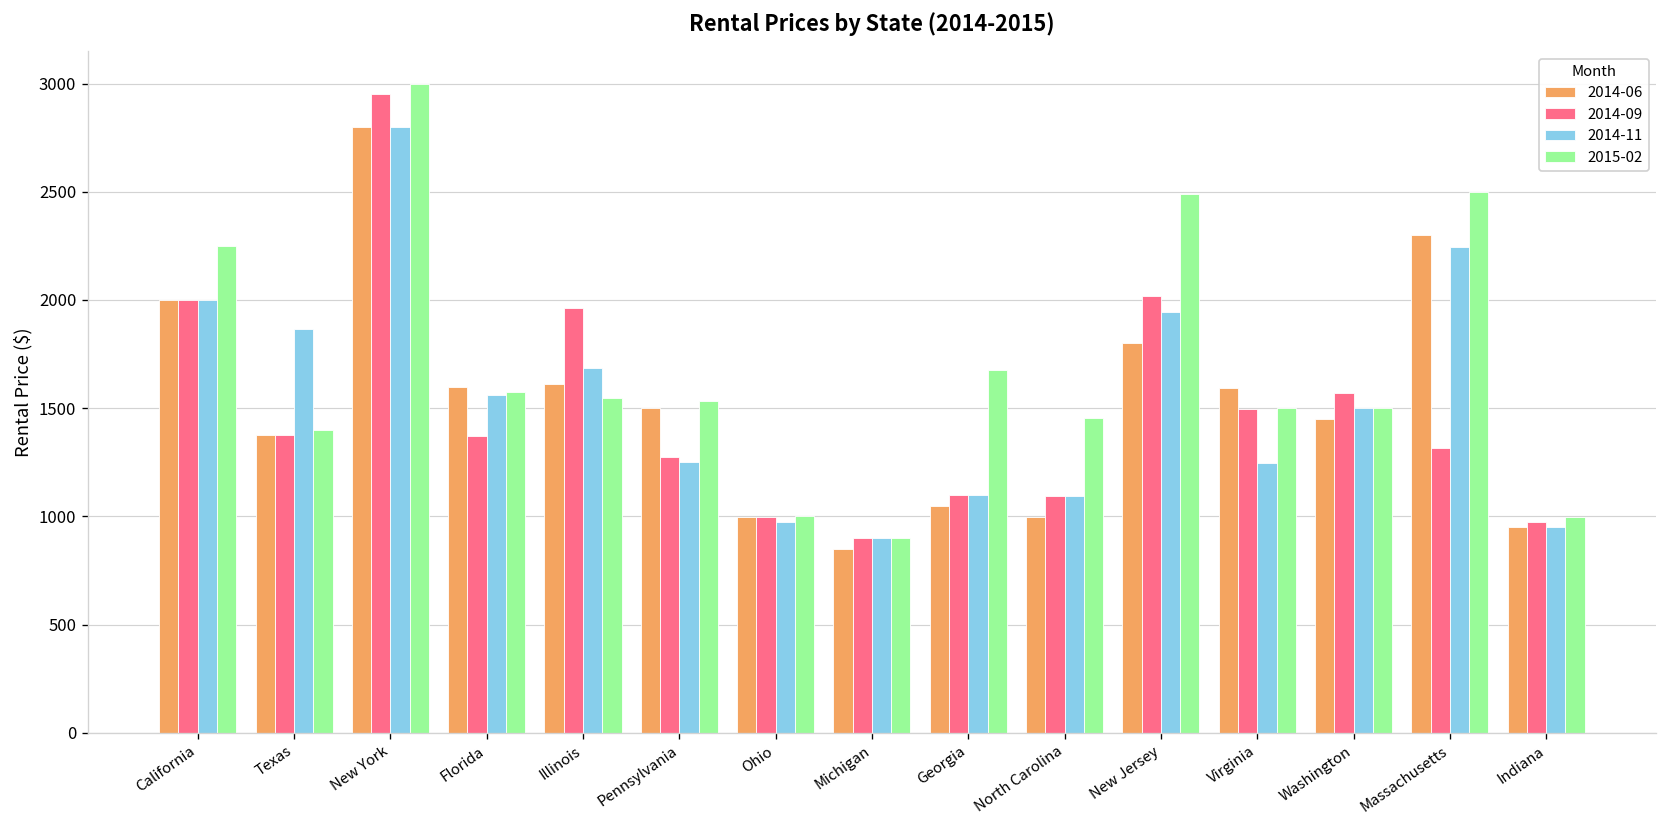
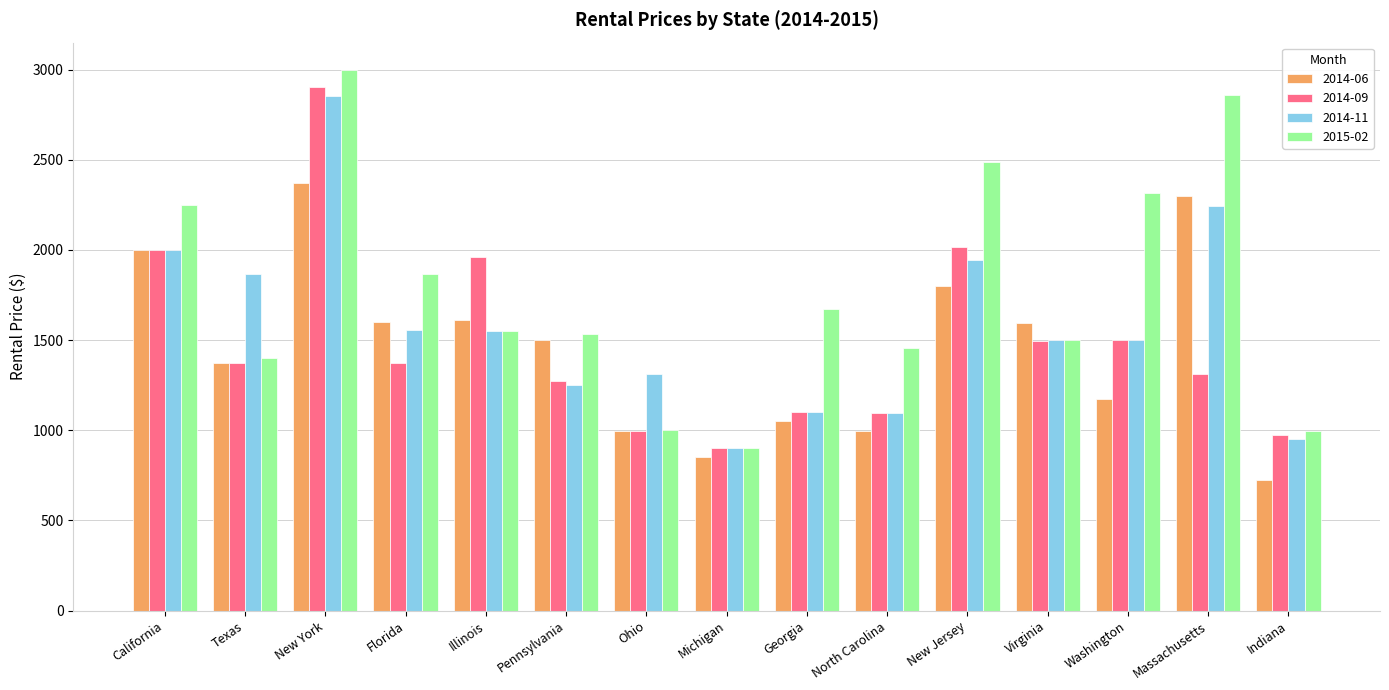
  {
    "2014-06": {
      "California": 2000,
      "Texas": 1380,
-     "New York": 2800,
+     "New York": 2370,
      "Florida": 1600,
      "Illinois": 1610,
      "Pennsylvania": 1500,
      "Ohio": 1000,
      "Michigan": 850,
      "Georgia": 1050,
      "North Carolina": 1000,
      "New Jersey": 1800,
      "Virginia": 1600,
-     "Washington": 1450,
+     "Washington": 1170,
      "Massachusetts": 2300,
-     "Indiana": 950
+     "Indiana": 730
    },
    "2014-09": {
      "California": 2000,
      "Texas": 1380,
-     "New York": 2950,
+     "New York": 2910,
      "Florida": 1370,
      "Illinois": 1960,
      "Pennsylvania": 1280,
      "Ohio": 1000,
      "Michigan": 900,
      "Georgia": 1100,
      "North Carolina": 1100,
      "New Jersey": 2020,
      "Virginia": 1500,
-     "Washington": 1570,
+     "Washington": 1500,
      "Massachusetts": 1310,
      "Indiana": 980
    },
    "2014-11": {
      "California": 2000,
      "Texas": 1870,
-     "New York": 2800,
+     "New York": 2860,
      "Florida": 1560,
-     "Illinois": 1690,
+     "Illinois": 1550,
      "Pennsylvania": 1250,
-     "Ohio": 980,
+     "Ohio": 1320,
      "Michigan": 900,
      "Georgia": 1100,
      "North Carolina": 1100,
      "New Jersey": 1950,
-     "Virginia": 1250,
+     "Virginia": 1500,
      "Washington": 1500,
      "Massachusetts": 2250,
      "Indiana": 950
    },
    "2015-02": {
      "California": 2250,
      "Texas": 1400,
      "New York": 3000,
-     "Florida": 1580,
+     "Florida": 1870,
      "Illinois": 1550,
      "Pennsylvania": 1530,
      "Ohio": 1000,
      "Michigan": 900,
      "Georgia": 1680,
      "North Carolina": 1460,
      "New Jersey": 2490,
      "Virginia": 1500,
-     "Washington": 1500,
-     "Massachusetts": 2500,
+     "Washington": 2320,
+     "Massachusetts": 2860,
      "Indiana": 1000
    }
  }
